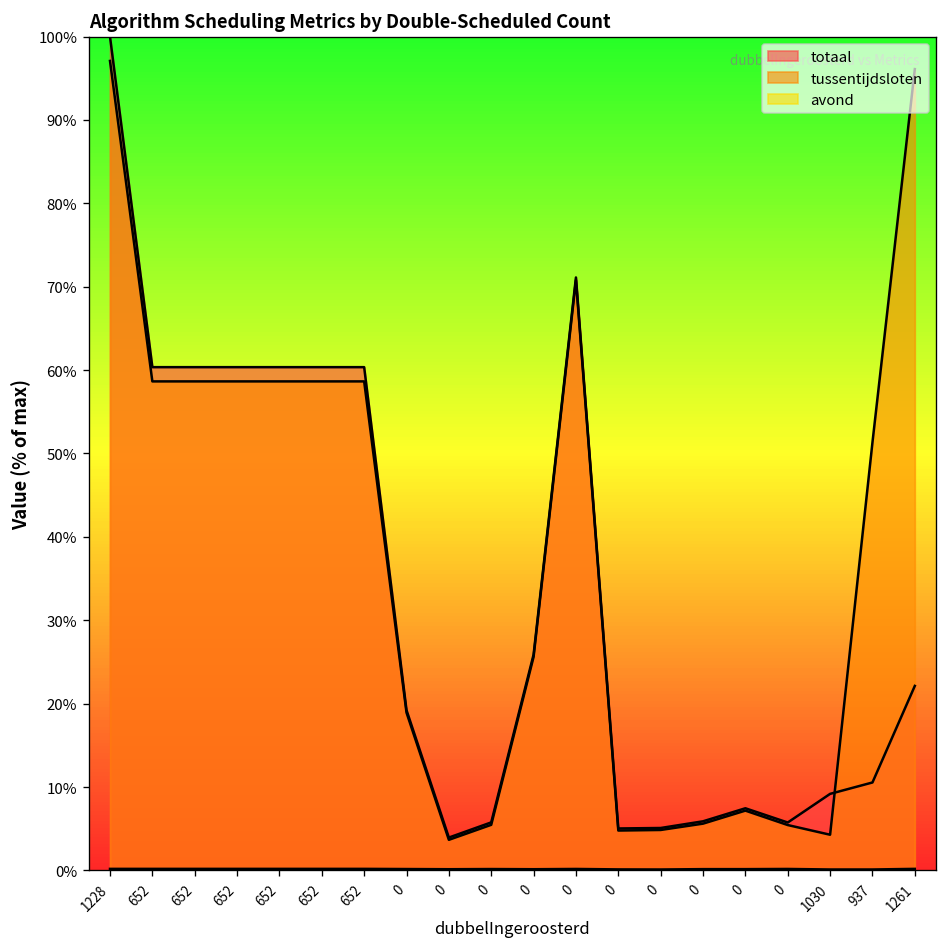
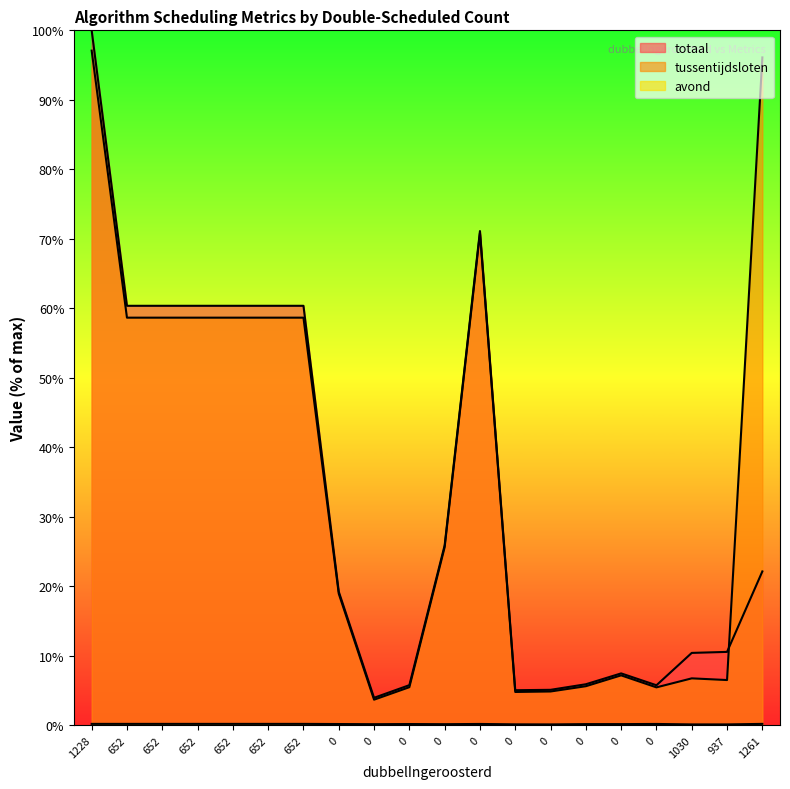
  {
    "totaal": {
      "1228": "100%",
-     "1030": "9%",
+     "1030": "10%",
      "937": "11%",
      "1261": "22%"
    },
    "tussentijdsloten": {
      "1228": "97%",
-     "1030": "4%",
-     "937": "51%"
+     "1030": "7%",
+     "937": "6%"
    },
    "avond": {
      "1228": "0%",
      "1030": "0%",
      "937": "0%",
      "1261": "0%"
    }
  }
